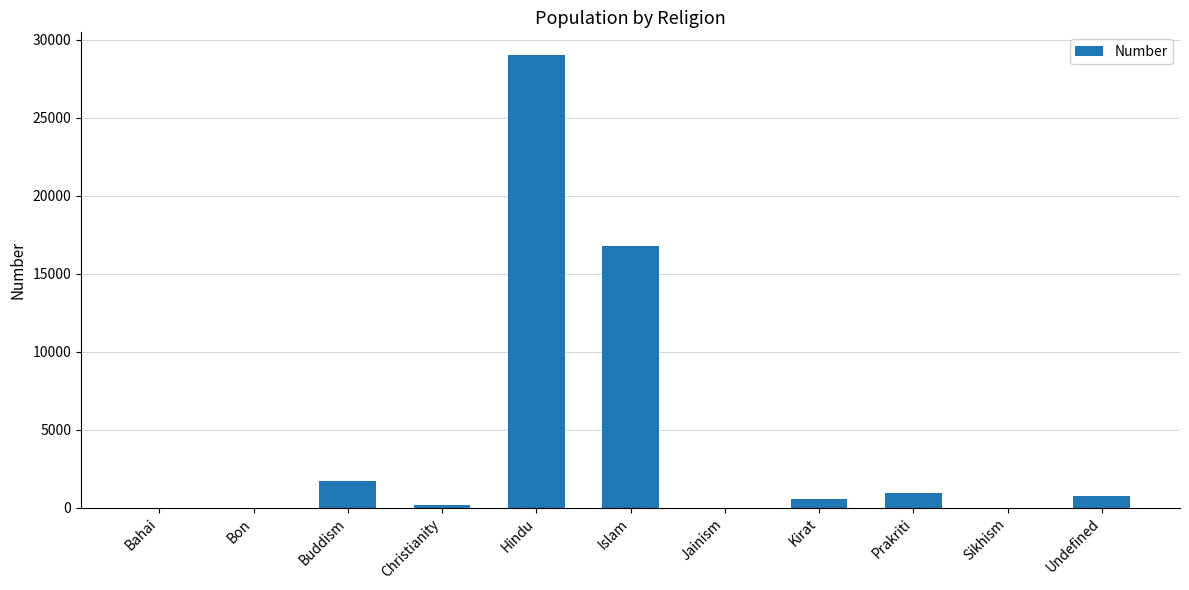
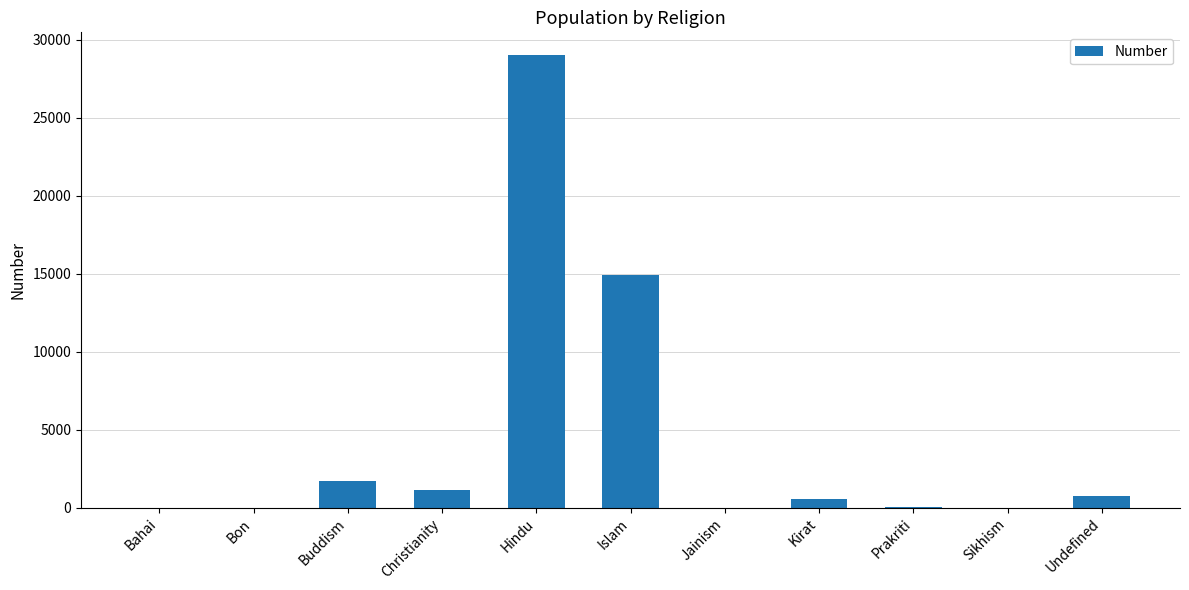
  {
    "Bahai": 0,
    "Bon": 0,
    "Buddism": 1700,
-   "Christianity": 200,
+   "Christianity": 1200,
    "Hindu": 29000,
-   "Islam": 16800,
+   "Islam": 14900,
    "Jainism": 0,
    "Kirat": 600,
-   "Prakriti": 900,
+   "Prakriti": 0,
    "Sikhism": 0,
    "Undefined": 700
  }
